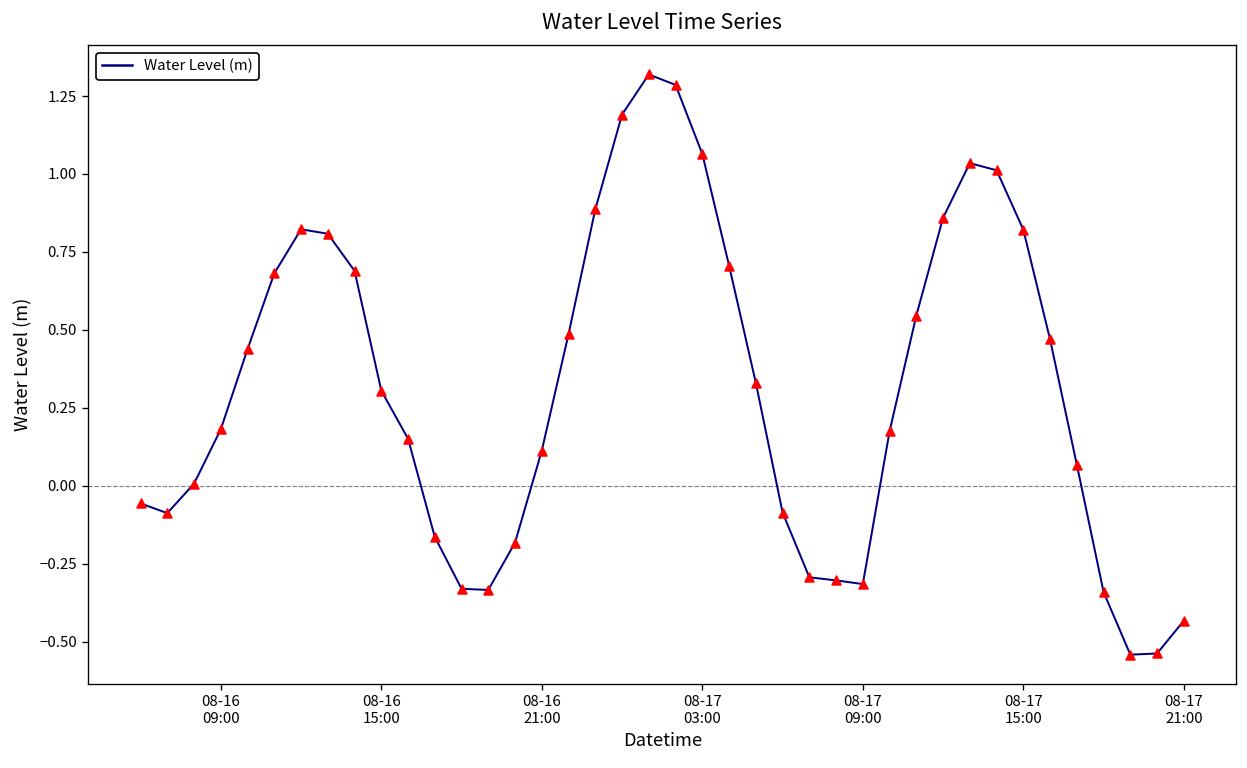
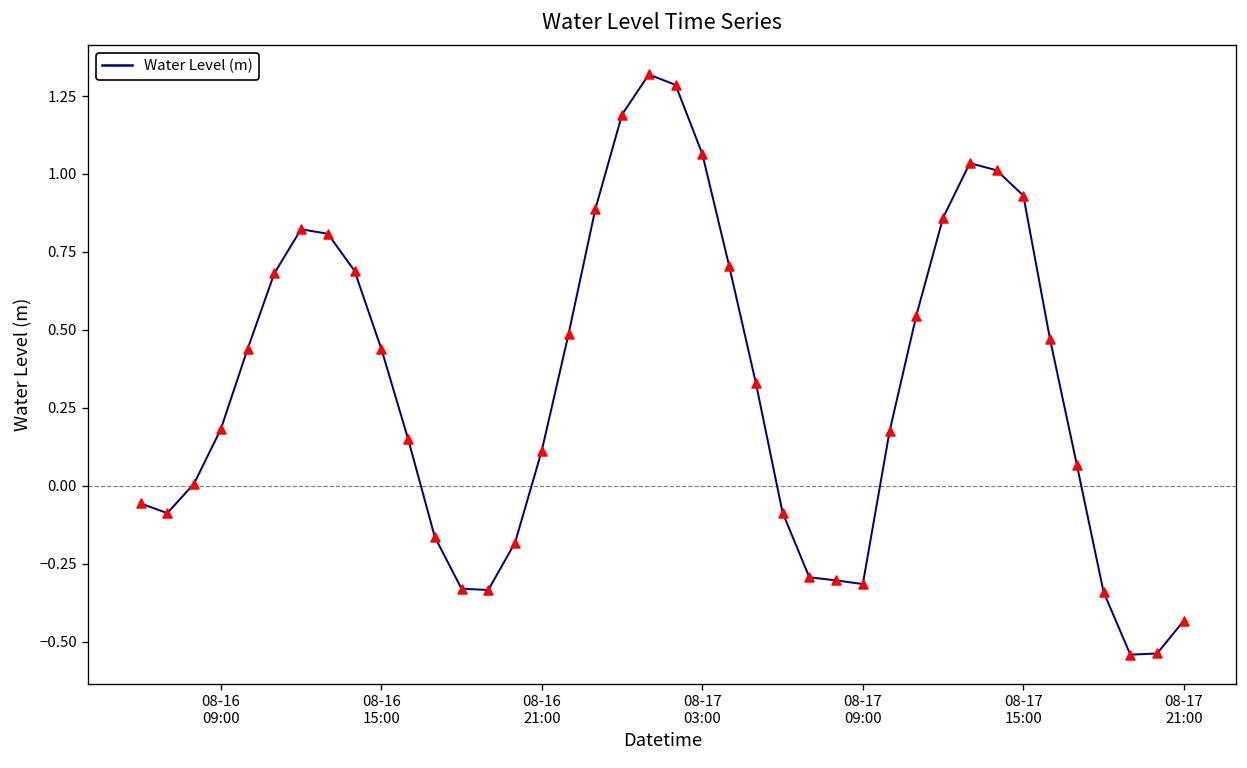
  {
    "08-16 09:00": 0.18,
-   "08-16 15:00": 0.30,
+   "08-16 15:00": 0.44,
    "08-16 21:00": 0.11,
    "08-17 03:00": 1.06,
    "08-17 09:00": -0.32,
-   "08-17 15:00": 0.82,
+   "08-17 15:00": 0.93,
    "08-17 21:00": -0.43
  }
